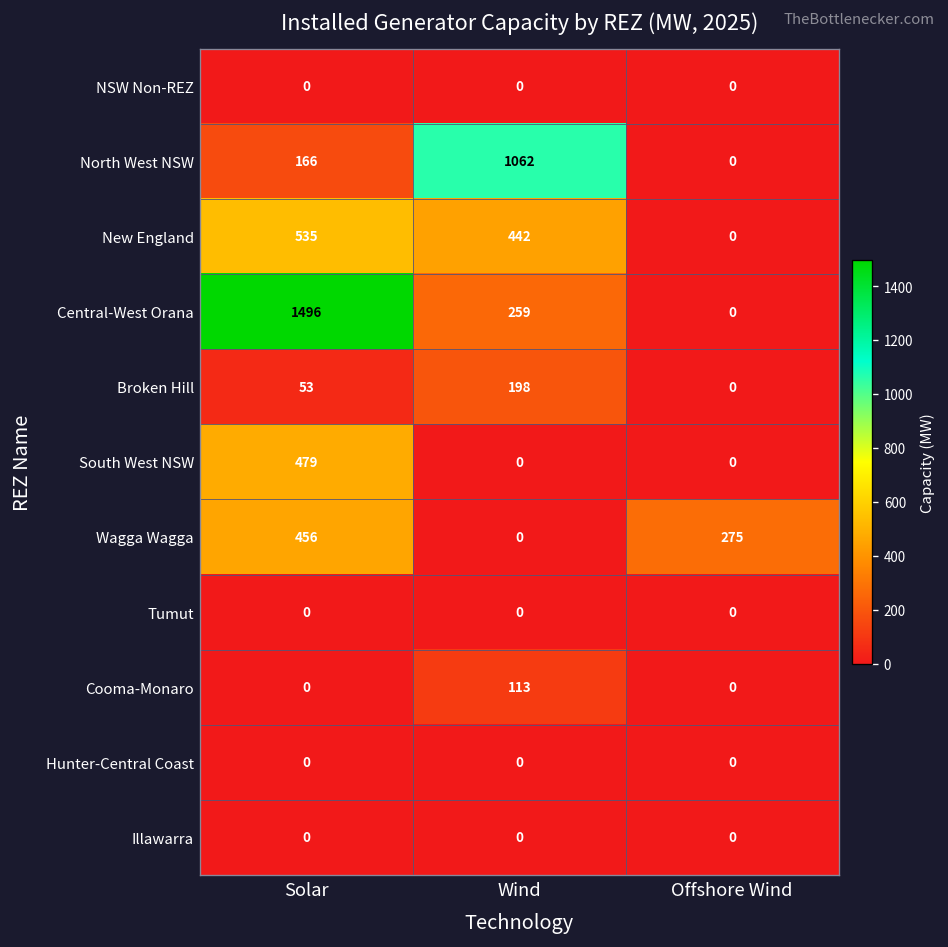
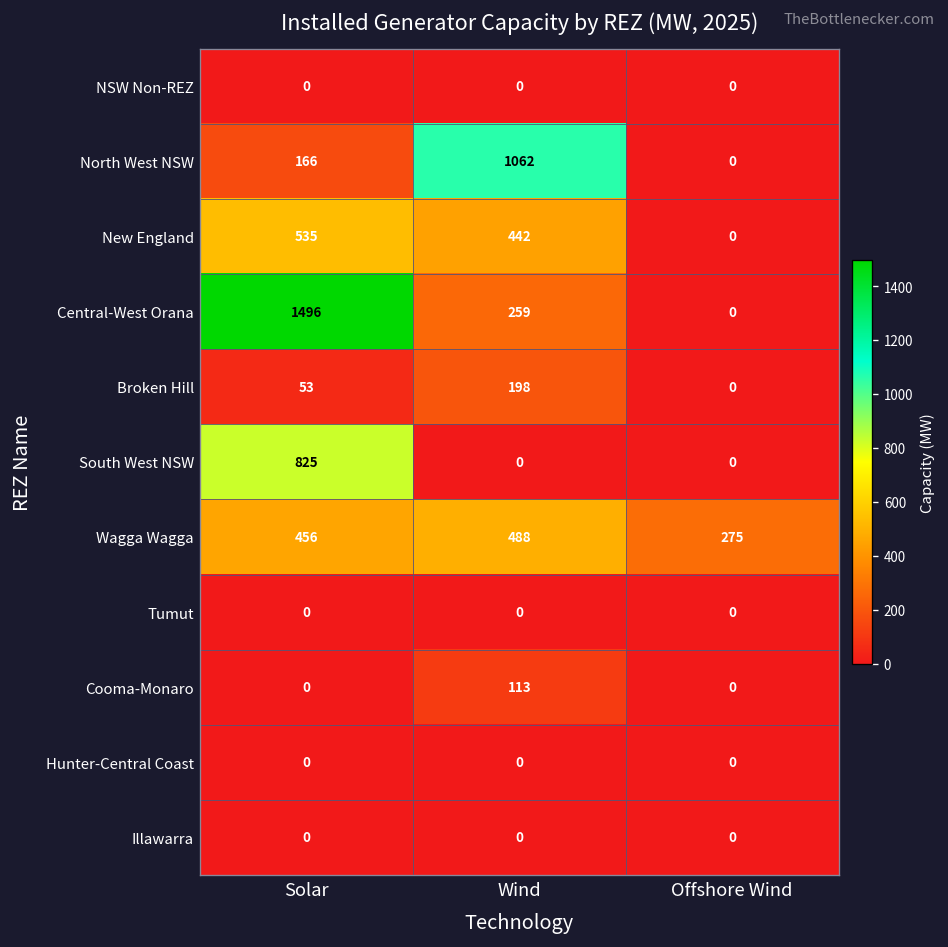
  {
    "NSW Non-REZ": {
      "Solar": 0,
      "Wind": 0,
      "Offshore Wind": 0
    },
    "North West NSW": {
      "Solar": 166,
      "Wind": 1062,
      "Offshore Wind": 0
    },
    "New England": {
      "Solar": 535,
      "Wind": 442,
      "Offshore Wind": 0
    },
    "Central-West Orana": {
      "Solar": 1496,
      "Wind": 259,
      "Offshore Wind": 0
    },
    "Broken Hill": {
      "Solar": 53,
      "Wind": 198,
      "Offshore Wind": 0
    },
    "South West NSW": {
-     "Solar": 479,
+     "Solar": 825,
      "Wind": 0,
      "Offshore Wind": 0
    },
    "Wagga Wagga": {
      "Solar": 456,
-     "Wind": 0,
+     "Wind": 488,
      "Offshore Wind": 275
    },
    "Tumut": {
      "Solar": 0,
      "Wind": 0,
      "Offshore Wind": 0
    },
    "Cooma-Monaro": {
      "Solar": 0,
      "Wind": 113,
      "Offshore Wind": 0
    },
    "Hunter-Central Coast": {
      "Solar": 0,
      "Wind": 0,
      "Offshore Wind": 0
    },
    "Illawarra": {
      "Solar": 0,
      "Wind": 0,
      "Offshore Wind": 0
    }
  }
